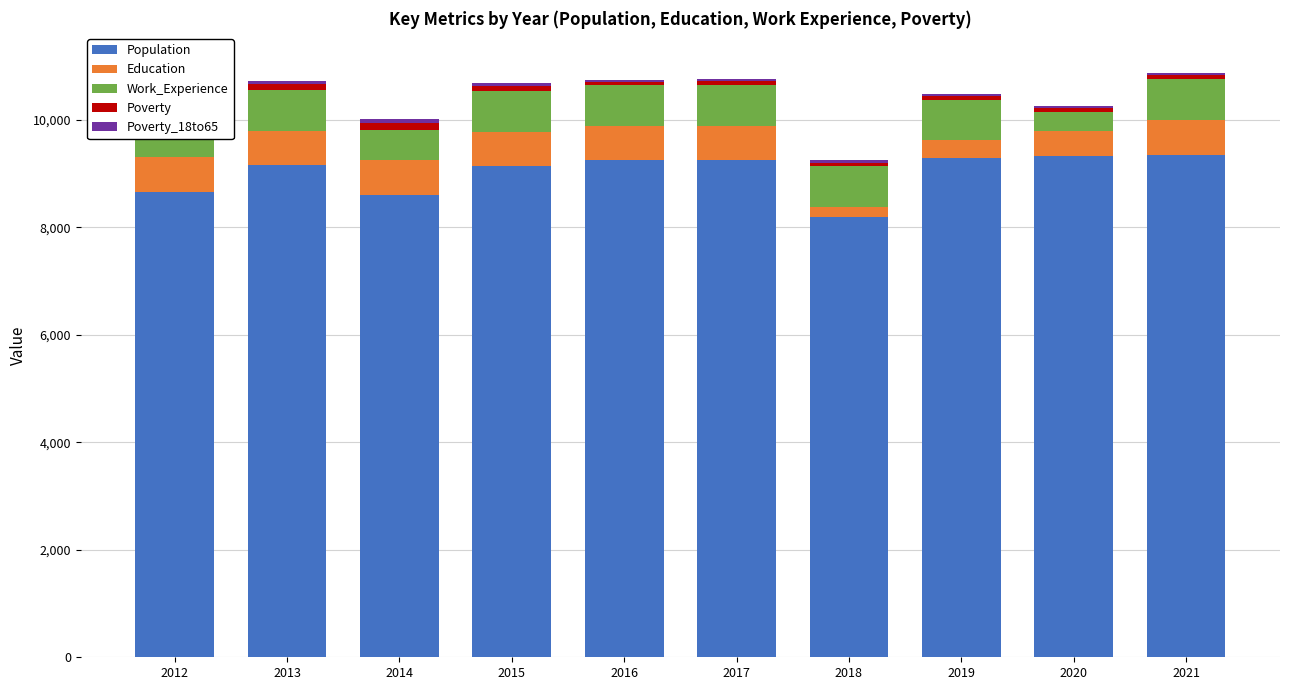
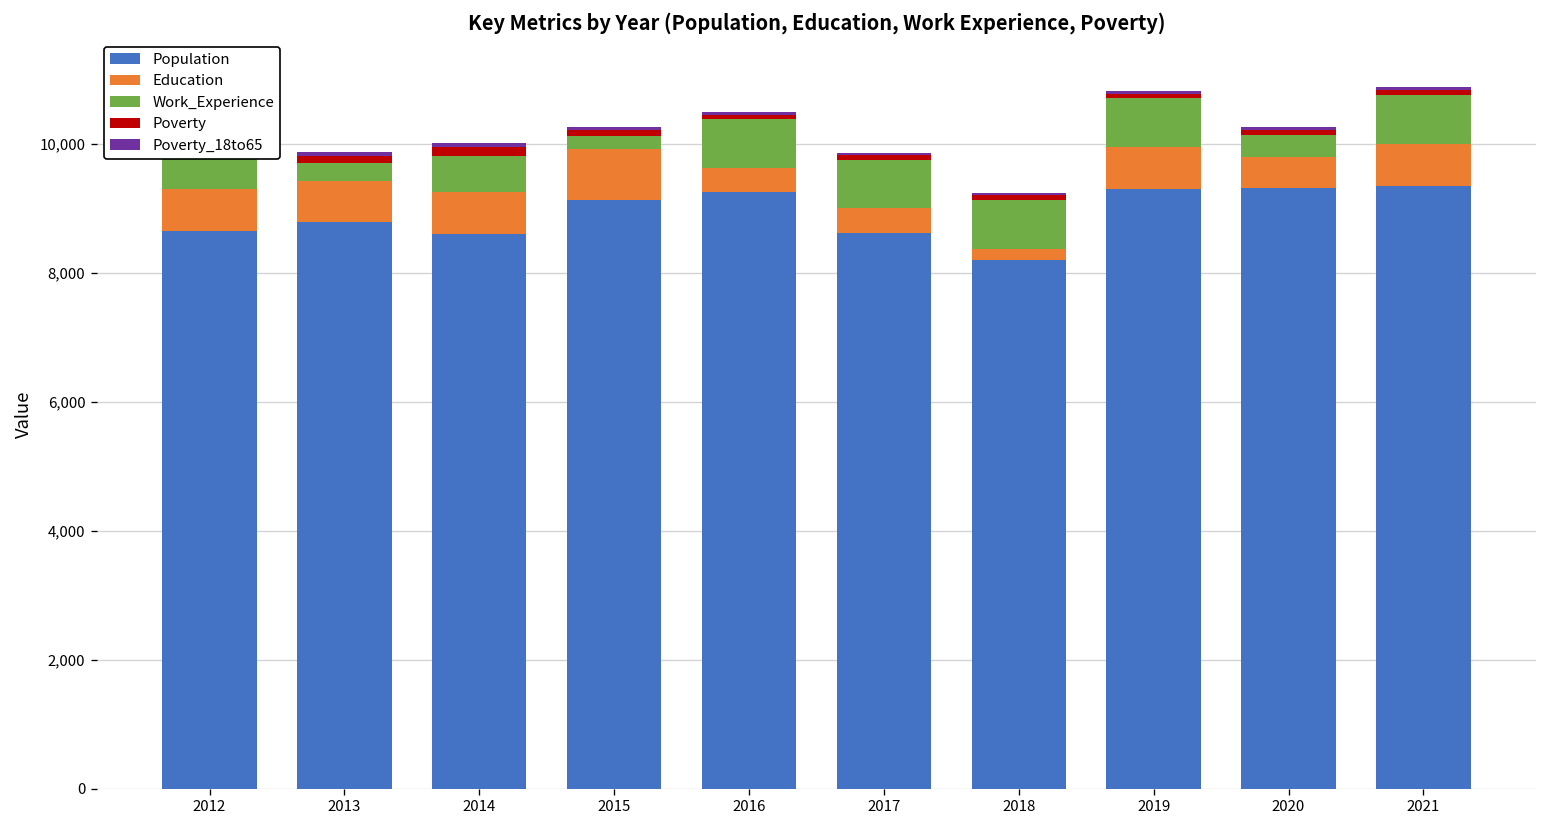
  {
    "Population": {
      "2012": "8,700",
-     "2013": "9,200",
+     "2013": "8,800",
      "2014": "8,600",
      "2015": "9,100",
      "2016": "9,300",
-     "2017": "9,200",
+     "2017": "8,600",
      "2018": "8,200",
      "2019": "9,300",
      "2020": "9,300",
      "2021": "9,400"
    },
    "Education": {
      "2012": "700",
      "2013": "600",
      "2014": "600",
-     "2015": "600",
-     "2016": "600",
-     "2017": "600",
+     "2015": "800",
+     "2016": "400",
+     "2017": "400",
      "2018": "200",
-     "2019": "300",
+     "2019": "600",
      "2020": "500",
      "2021": "700"
    },
    "Work_Experience": {
-     "2013": "800",
+     "2013": "300",
      "2014": "600",
-     "2015": "800",
+     "2015": "200",
      "2016": "800",
      "2017": "800",
      "2018": "800",
      "2019": "800",
      "2020": "400",
      "2021": "800"
    },
    "Poverty": {
      "2013": "100",
      "2014": "100",
      "2015": "100",
      "2016": "100",
      "2017": "100",
      "2018": "100",
      "2019": "100",
      "2020": "100",
      "2021": "100"
    },
    "Poverty_18to65": {
      "2013": "100",
      "2014": "100"
    }
  }
